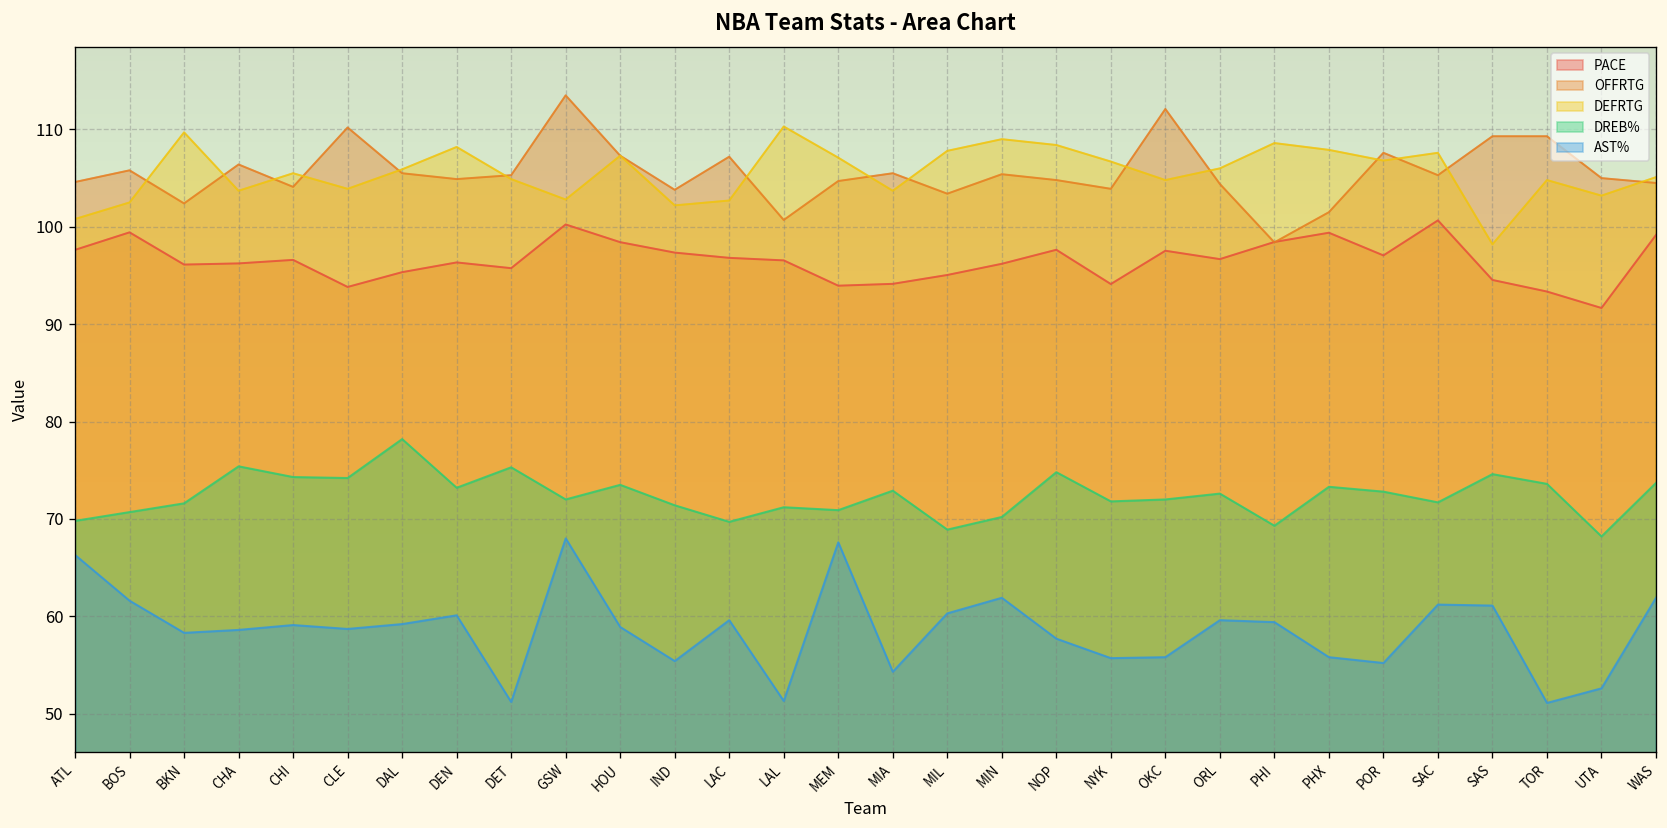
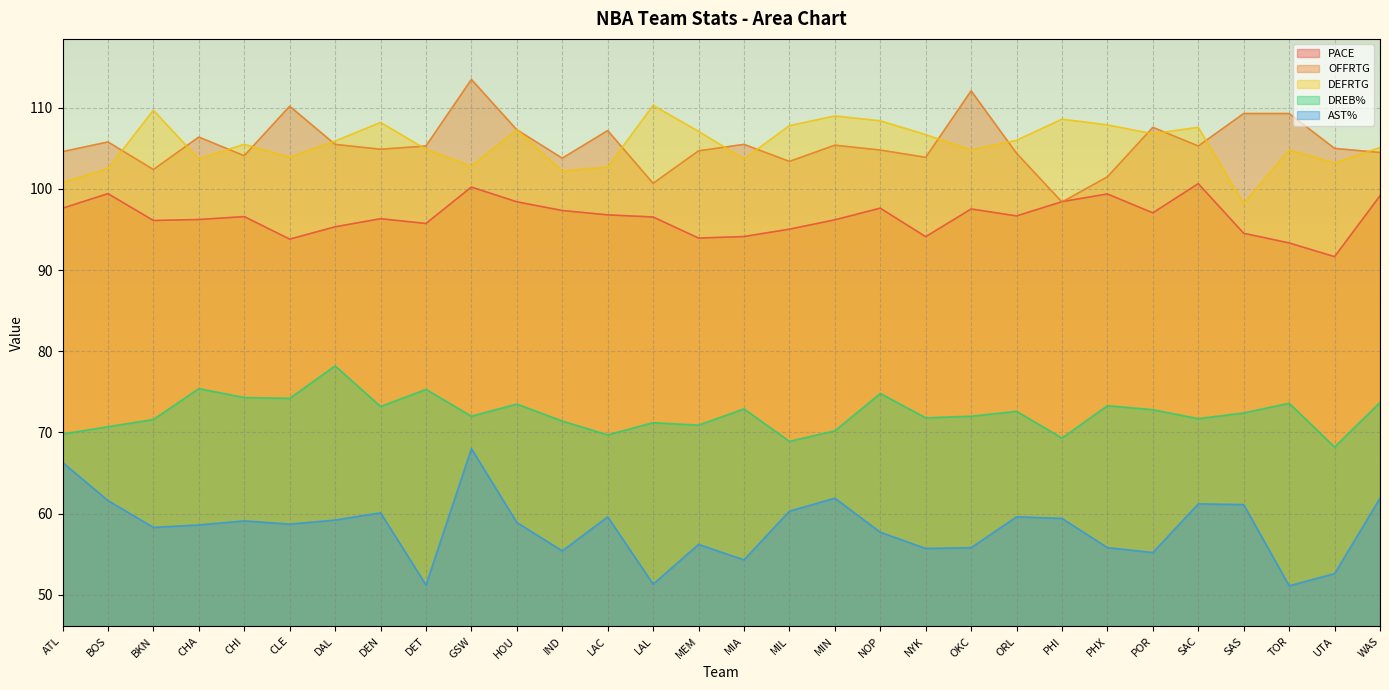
  {
    "DREB%": {
      "ATL": 70,
      "BOS": 71,
      "BKN": 72,
      "CHA": 75,
      "CHI": 74,
      "CLE": 74,
      "DAL": 78,
      "DEN": 73,
      "DET": 75,
      "GSW": 72,
      "HOU": 74,
      "IND": 71,
      "LAC": 70,
      "LAL": 71,
      "MEM": 71,
      "MIA": 73,
      "MIL": 69,
      "MIN": 70,
      "NOP": 75,
      "NYK": 72,
      "OKC": 72,
      "ORL": 73,
      "PHI": 69,
      "PHX": 73,
      "POR": 73,
      "SAC": 72,
-     "SAS": 75,
+     "SAS": 72,
      "TOR": 74,
      "UTA": 68,
      "WAS": 74
    },
    "AST%": {
      "ATL": 66,
      "BOS": 62,
      "BKN": 58,
      "CHA": 59,
      "CHI": 59,
      "CLE": 59,
      "DAL": 59,
      "DEN": 60,
      "DET": 51,
      "GSW": 68,
      "HOU": 59,
      "IND": 55,
      "LAC": 60,
      "LAL": 51,
-     "MEM": 68,
+     "MEM": 56,
      "MIA": 54,
      "MIL": 60,
      "MIN": 62,
      "NOP": 58,
      "NYK": 56,
      "OKC": 56,
      "ORL": 60,
      "PHI": 59,
      "PHX": 56,
      "POR": 55,
      "SAC": 61,
      "SAS": 61,
      "TOR": 51,
      "UTA": 53,
      "WAS": 62
    }
  }
